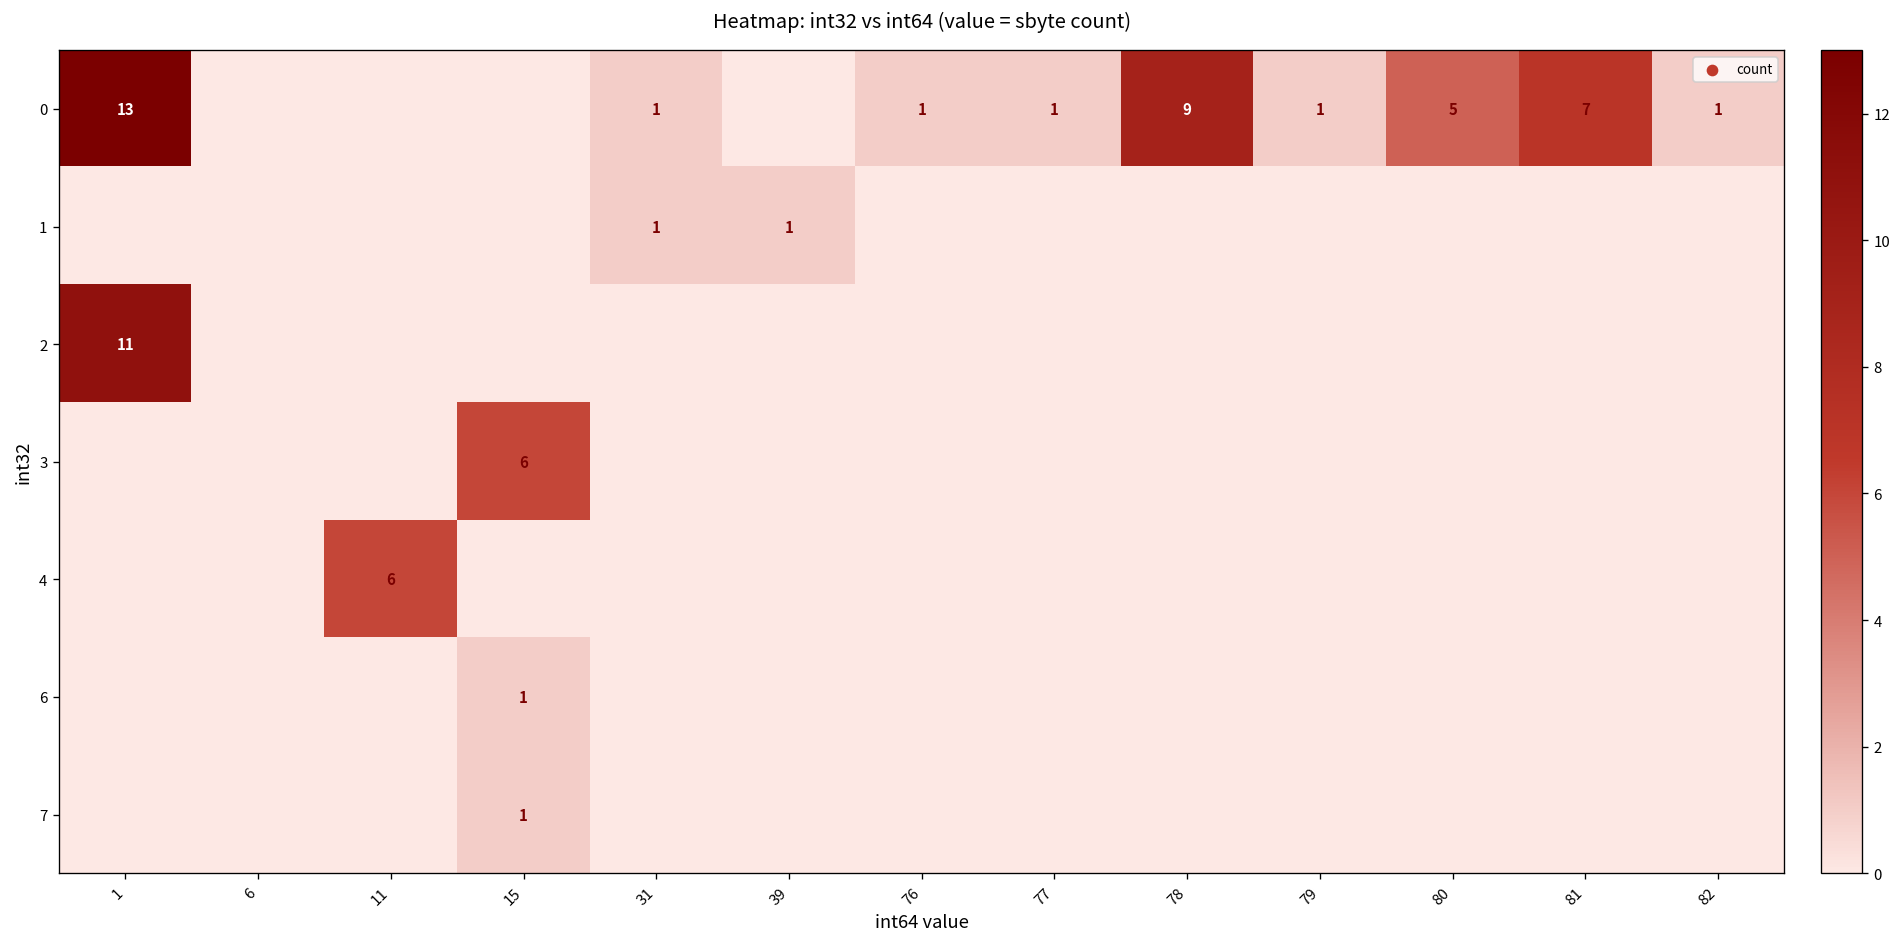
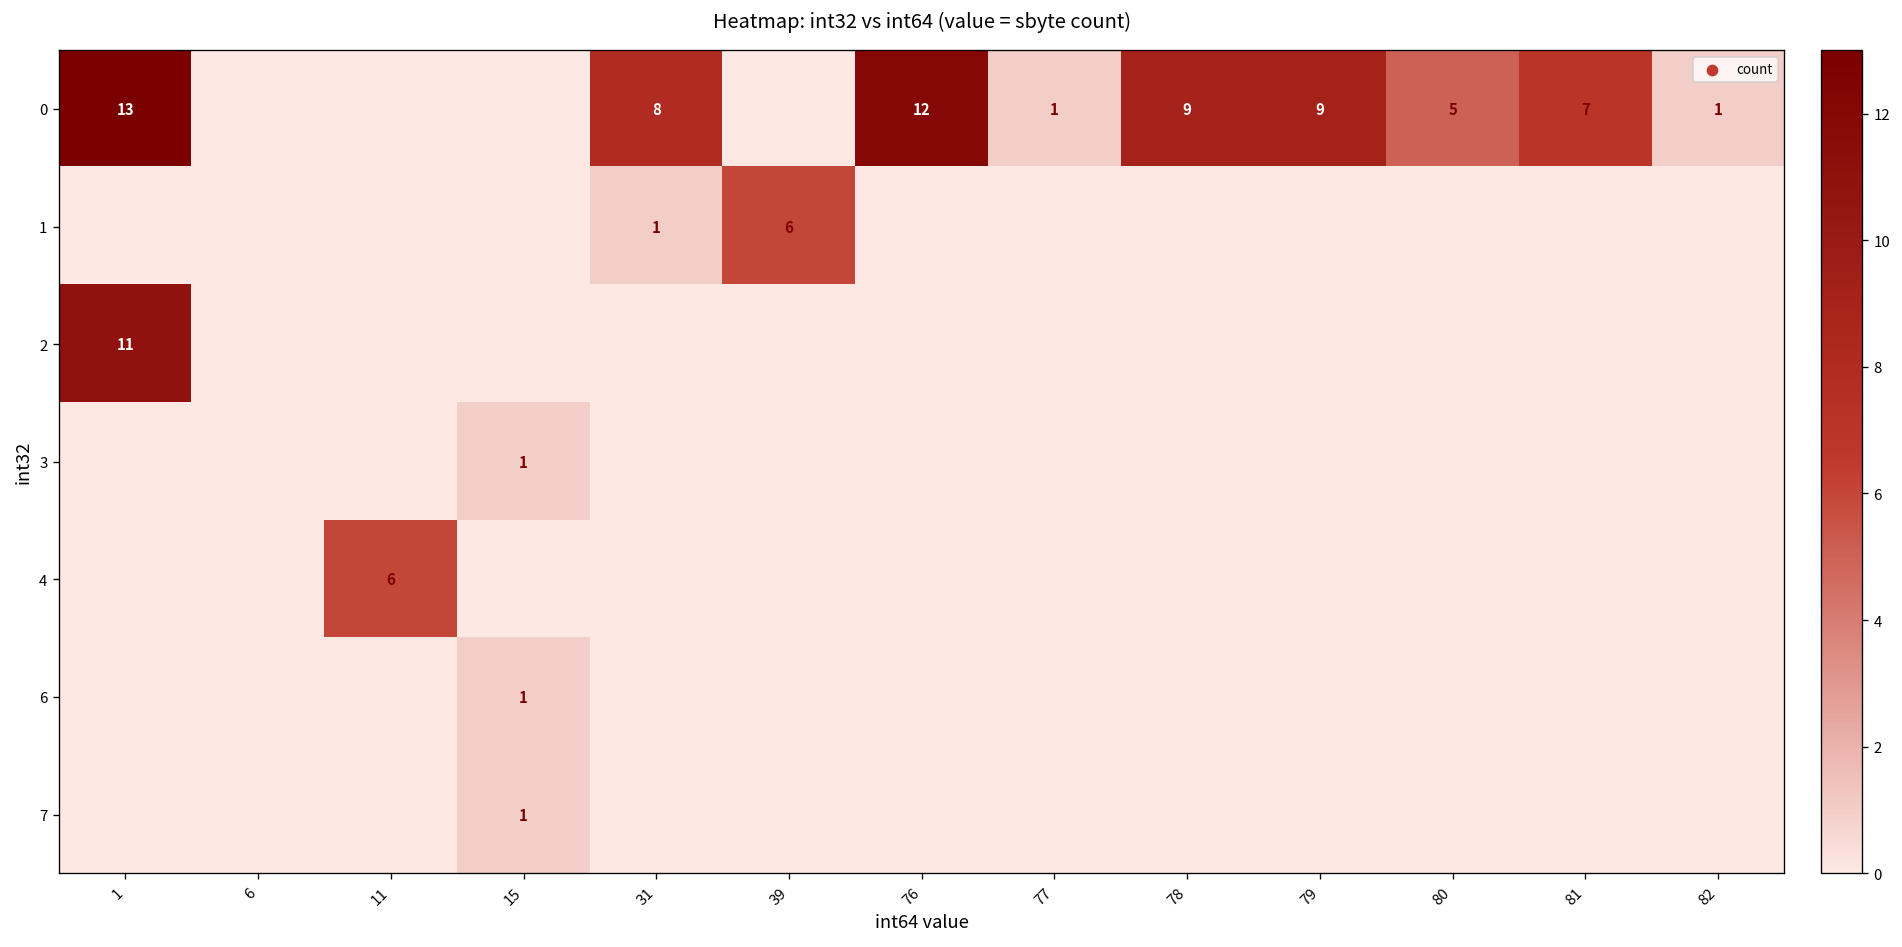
  {
    "0": {
      "1": 13,
-     "31": 1,
-     "76": 1,
+     "31": 8,
+     "76": 12,
      "77": 1,
      "78": 9,
-     "79": 1,
+     "79": 9,
      "80": 5,
      "81": 7,
      "82": 1
    },
    "1": {
      "31": 1,
-     "39": 1
+     "39": 6
    },
    "2": {
      "1": 11
    },
    "3": {
-     "15": 6
+     "15": 1
    },
    "4": {
      "11": 6
    },
    "6": {
      "15": 1
    },
    "7": {
      "15": 1
    }
  }
